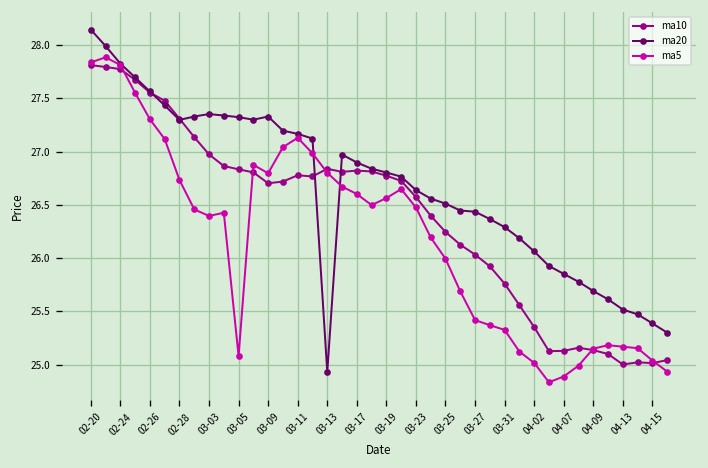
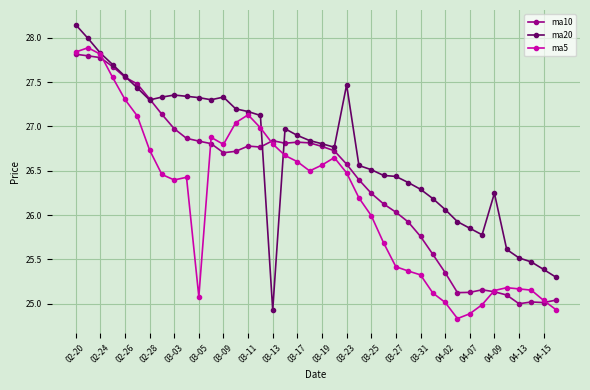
  {
    "ma10": {
      "02-24": 27.8,
      "03-03": 27.0,
      "03-05": 26.8,
      "03-09": 26.7,
      "03-11": 26.8,
      "03-13": 26.8,
      "03-17": 26.8,
      "03-19": 26.8,
      "03-23": 26.6,
      "03-25": 26.2,
      "03-27": 26.0,
      "03-31": 25.8,
      "04-02": 25.4,
      "04-07": 25.1,
      "04-13": 25.0
    },
    "ma20": {
      "02-20": 28.1,
      "03-03": 27.4,
      "03-05": 27.3,
      "03-09": 27.3,
      "03-11": 27.2,
      "03-13": 24.9,
      "03-17": 26.9,
      "03-19": 26.8,
-     "03-23": 26.6,
+     "03-23": 27.5,
      "03-25": 26.5,
      "03-27": 26.4,
      "03-31": 26.3,
      "04-02": 26.1,
      "04-07": 25.9,
-     "04-09": 25.7,
+     "04-09": 26.2,
      "04-13": 25.5,
      "04-15": 25.4
    },
    "ma5": {
      "02-26": 27.3,
      "02-28": 26.7,
      "03-03": 26.4,
      "03-05": 25.1,
      "03-09": 26.8,
      "03-11": 27.1,
      "03-13": 26.8,
      "03-17": 26.6,
      "03-19": 26.6,
      "03-23": 26.5,
      "03-25": 26.0,
      "03-27": 25.4,
      "03-31": 25.3,
      "04-02": 25.0,
      "04-07": 24.9,
      "04-13": 25.2
    }
  }
